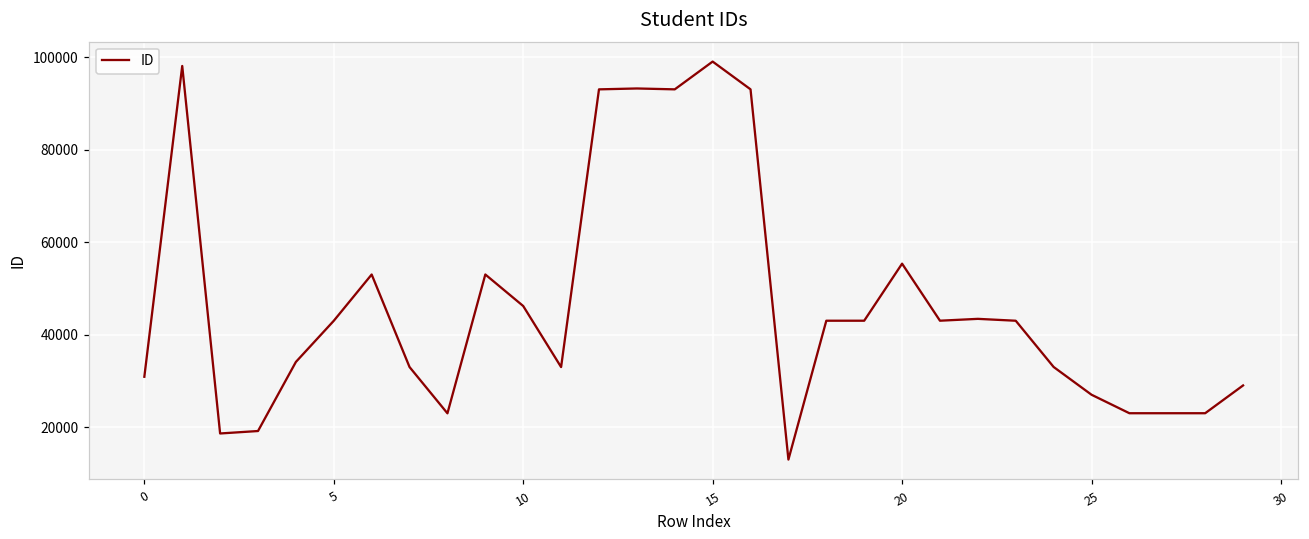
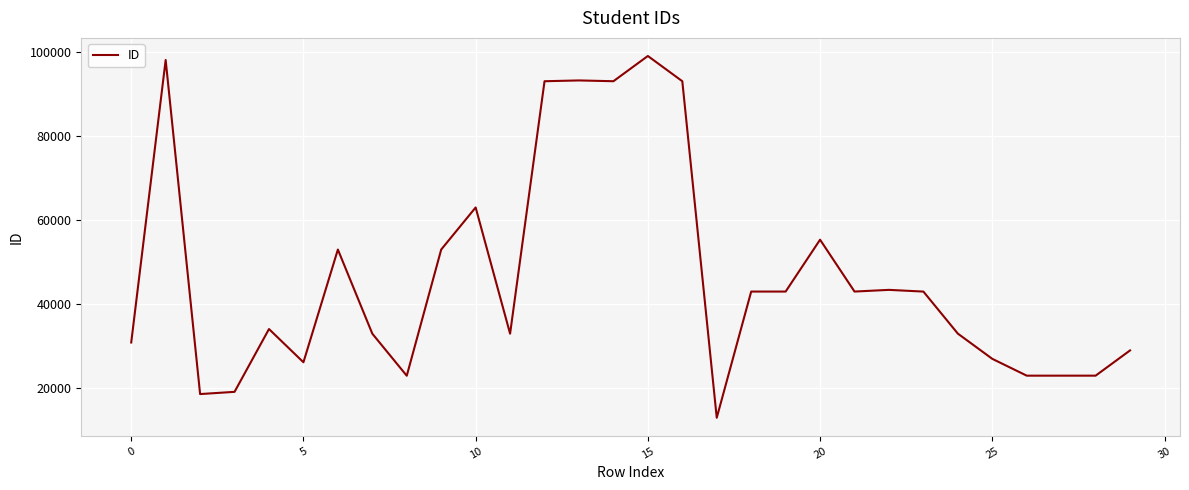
  {
    "0": 31000,
-   "5": 43000,
-   "10": 46000,
+   "5": 26000,
+   "10": 63000,
    "15": 99000,
    "20": 55000,
    "25": 27000
  }
